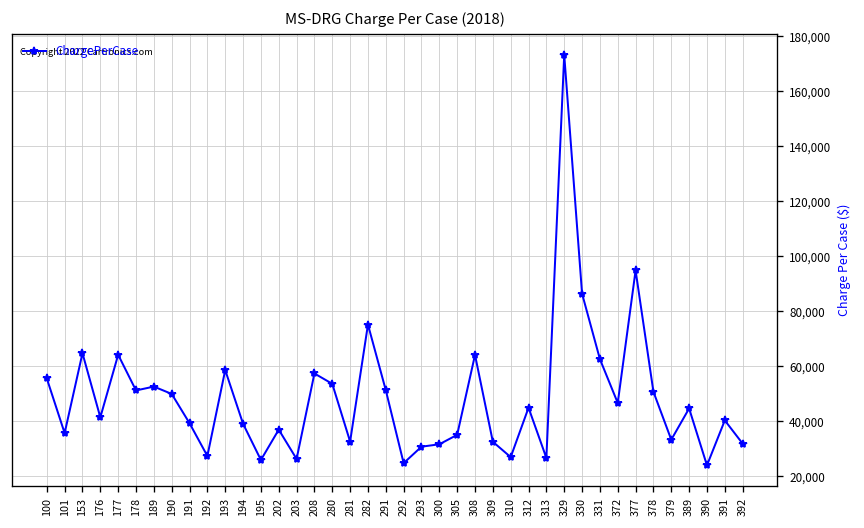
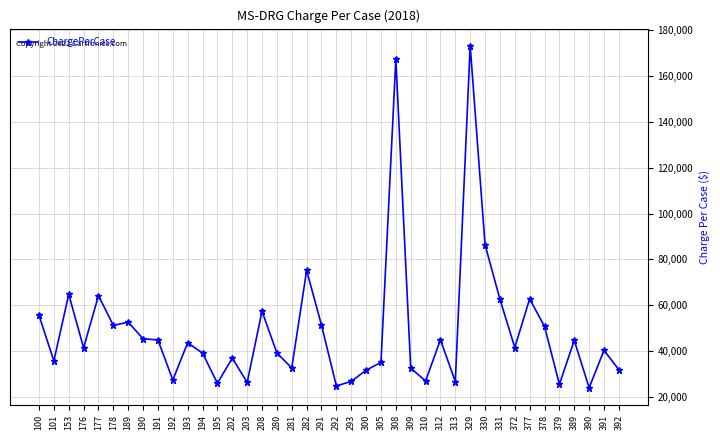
  {
    "100": "56,000",
    "101": "36,000",
    "153": "65,000",
    "176": "41,000",
    "177": "64,000",
    "178": "51,000",
    "189": "53,000",
-   "190": "50,000",
-   "191": "39,000",
+   "190": "45,000",
+   "191": "45,000",
    "192": "27,000",
-   "193": "59,000",
+   "193": "44,000",
    "194": "39,000",
    "195": "26,000",
    "202": "37,000",
    "203": "26,000",
    "208": "57,000",
-   "280": "54,000",
+   "280": "39,000",
    "281": "33,000",
    "282": "75,000",
    "291": "51,000",
    "292": "25,000",
-   "293": "31,000",
+   "293": "27,000",
    "300": "32,000",
    "305": "35,000",
-   "308": "64,000",
+   "308": "167,000",
    "309": "33,000",
    "310": "27,000",
    "312": "45,000",
    "313": "27,000",
    "329": "173,000",
    "330": "86,000",
    "331": "63,000",
-   "372": "47,000",
-   "377": "95,000",
+   "372": "42,000",
+   "377": "63,000",
    "378": "51,000",
-   "379": "33,000",
+   "379": "25,000",
    "389": "45,000",
    "390": "24,000",
    "391": "40,000",
    "392": "32,000"
  }
